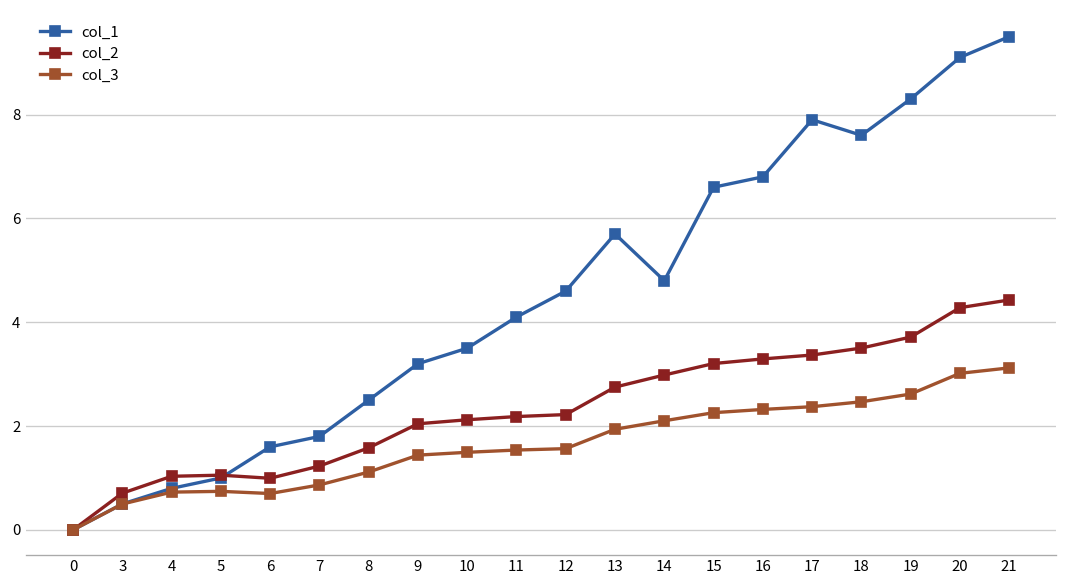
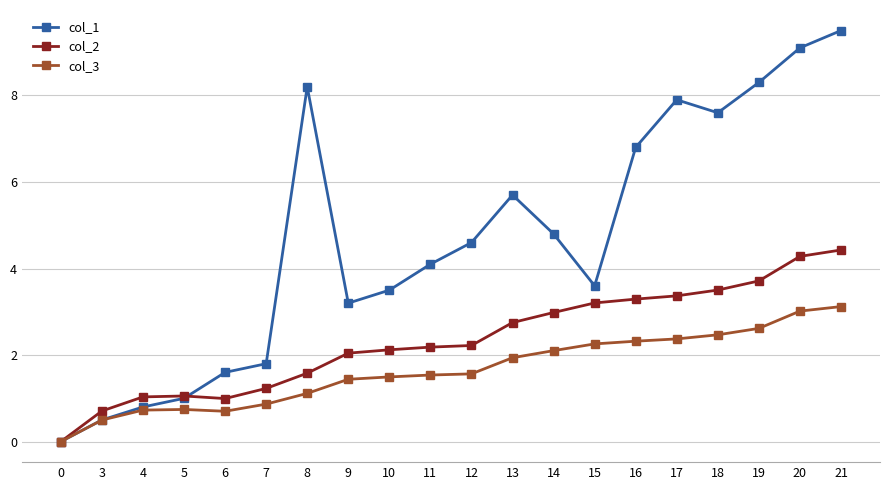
  {
    "col_1": {
      "4": 0.8,
      "6": 1.6,
      "7": 1.8,
-     "8": 2.5,
+     "8": 8.2,
      "9": 3.2,
      "10": 3.5,
      "11": 4.1,
      "12": 4.6,
      "13": 5.7,
      "14": 4.8,
-     "15": 6.6,
+     "15": 3.6,
      "16": 6.8,
      "17": 7.9,
      "18": 7.6,
      "19": 8.3,
      "20": 9.1,
      "21": 9.5
    }
  }
